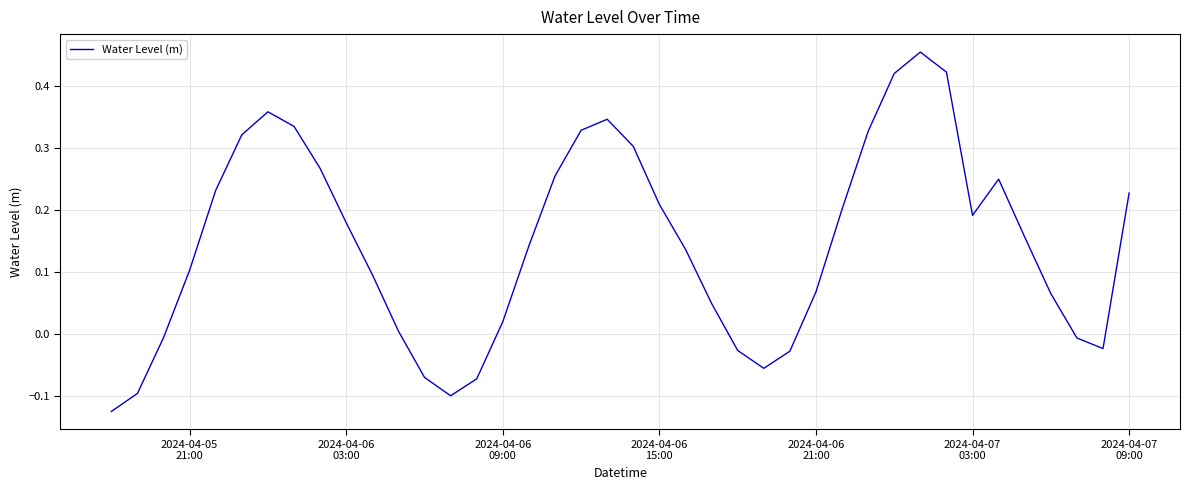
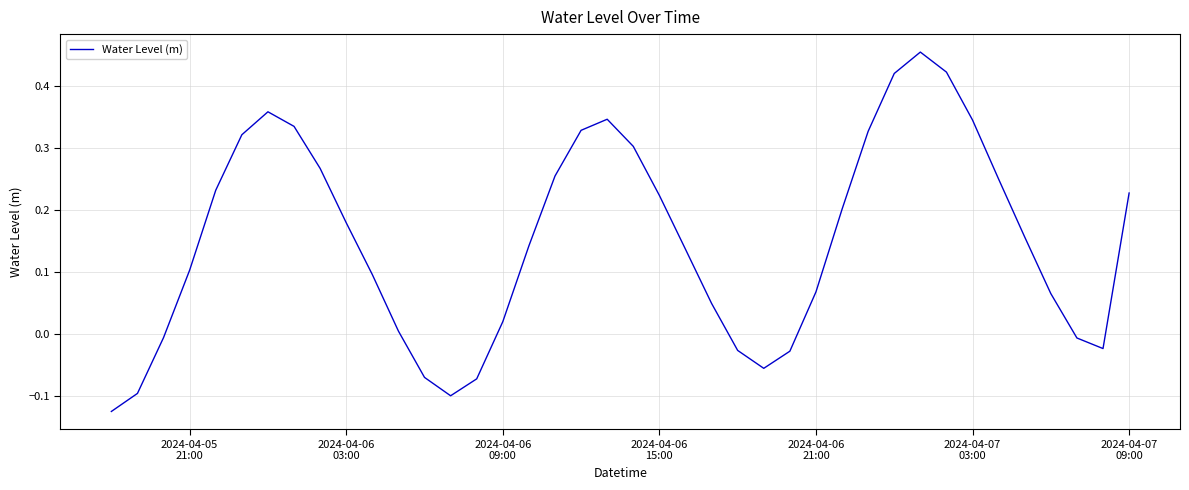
  {
    "2024-04-05 21:00": 0.10,
    "2024-04-06 03:00": 0.18,
    "2024-04-06 09:00": 0.02,
-   "2024-04-06 15:00": 0.21,
+   "2024-04-06 15:00": 0.22,
    "2024-04-06 21:00": 0.07,
-   "2024-04-07 03:00": 0.19,
+   "2024-04-07 03:00": 0.34,
    "2024-04-07 09:00": 0.23
  }
